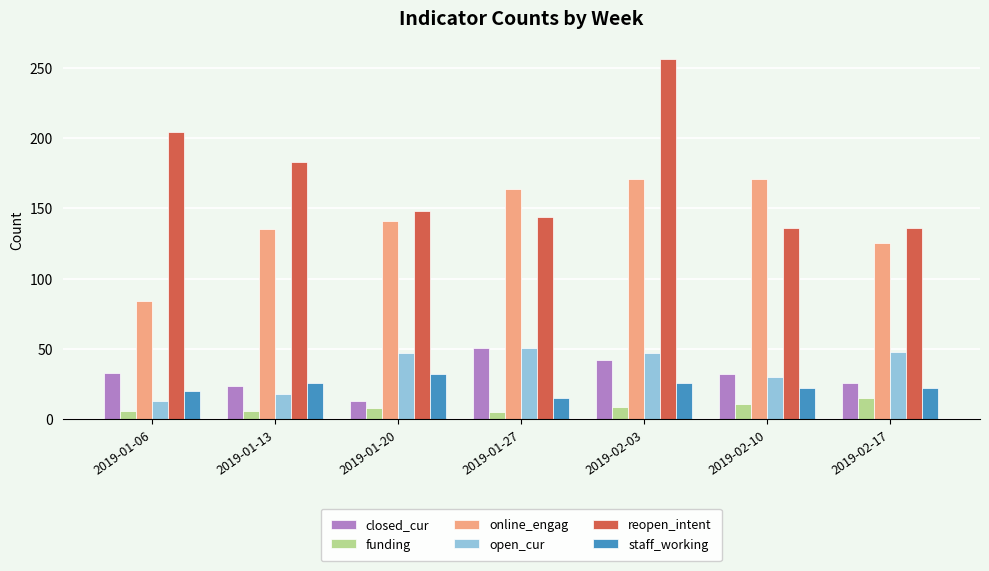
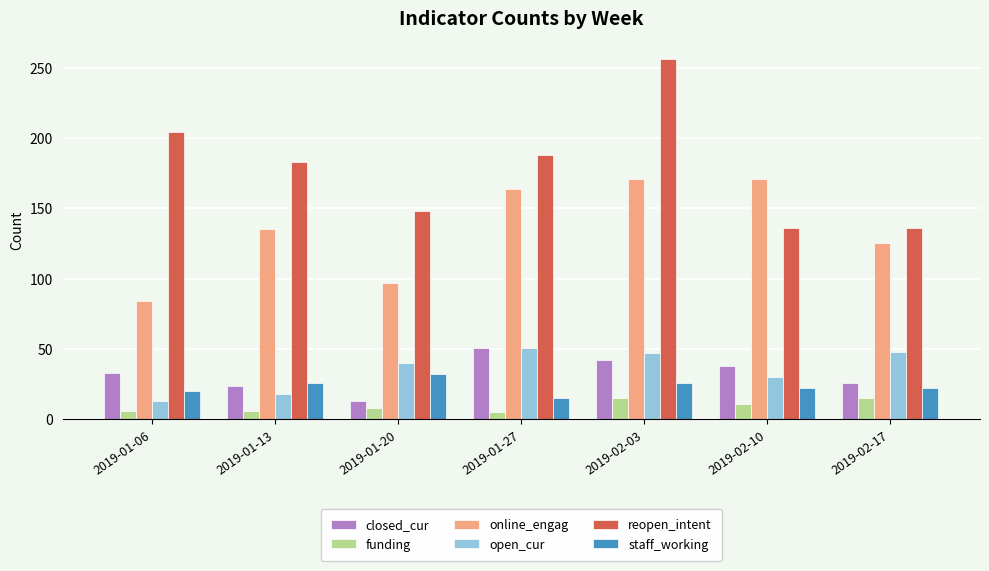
  {
    "closed_cur": {
      "2019-01-06": 33,
      "2019-01-13": 24,
      "2019-01-20": 13,
      "2019-01-27": 51,
      "2019-02-03": 42,
-     "2019-02-10": 32,
+     "2019-02-10": 38,
      "2019-02-17": 26
    },
    "funding": {
      "2019-01-06": 6,
      "2019-01-13": 6,
      "2019-01-20": 8,
      "2019-01-27": 5,
-     "2019-02-03": 9,
+     "2019-02-03": 15,
      "2019-02-10": 11,
      "2019-02-17": 15
    },
    "online_engag": {
      "2019-01-06": 84,
      "2019-01-13": 135,
-     "2019-01-20": 141,
+     "2019-01-20": 97,
      "2019-01-27": 164,
      "2019-02-03": 171,
      "2019-02-10": 171,
      "2019-02-17": 125
    },
    "open_cur": {
      "2019-01-06": 13,
      "2019-01-13": 18,
-     "2019-01-20": 47,
+     "2019-01-20": 40,
      "2019-01-27": 51,
      "2019-02-03": 47,
      "2019-02-10": 30,
      "2019-02-17": 48
    },
    "reopen_intent": {
      "2019-01-06": 204,
      "2019-01-13": 183,
      "2019-01-20": 148,
-     "2019-01-27": 144,
+     "2019-01-27": 188,
      "2019-02-03": 256,
      "2019-02-10": 136,
      "2019-02-17": 136
    },
    "staff_working": {
      "2019-01-06": 20,
      "2019-01-13": 26,
      "2019-01-20": 32,
      "2019-01-27": 15,
      "2019-02-03": 26,
      "2019-02-10": 22,
      "2019-02-17": 22
    }
  }
